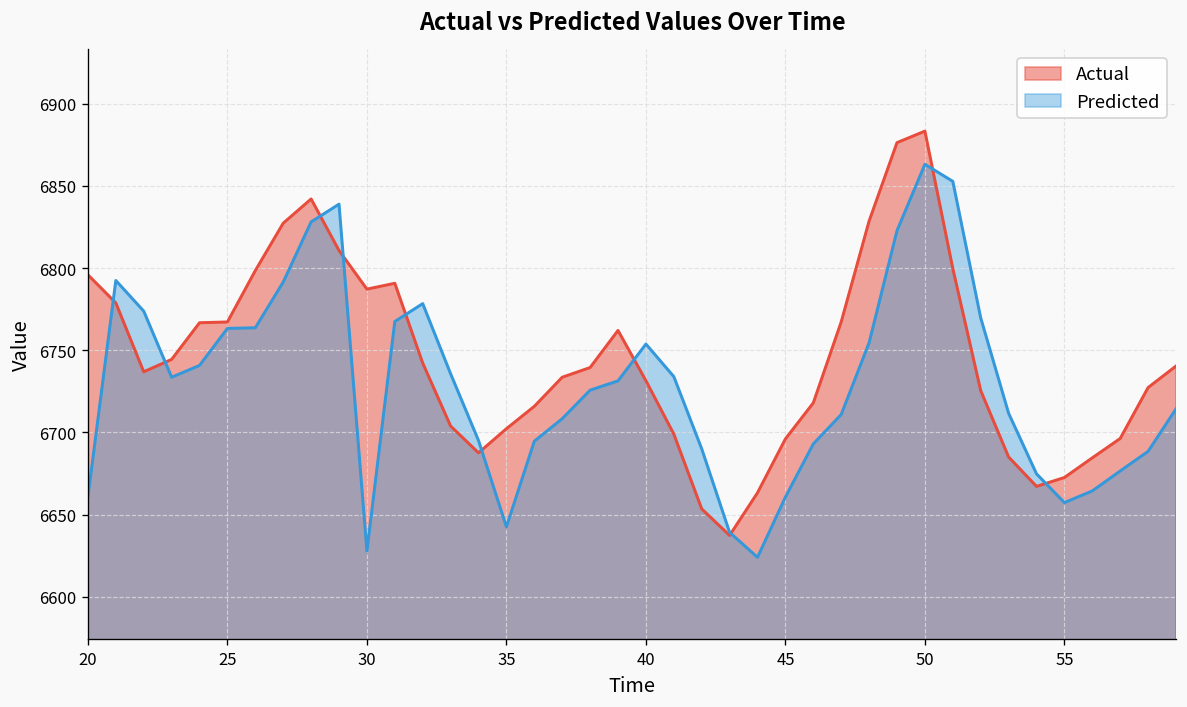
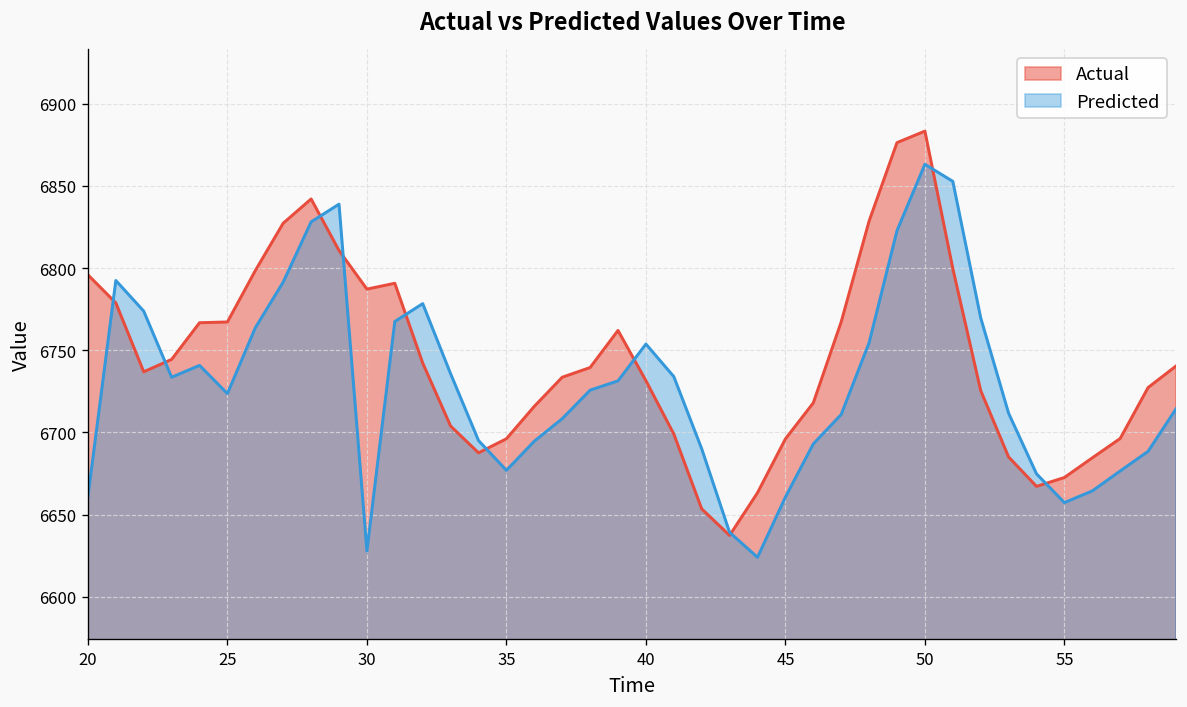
  {
    "Actual": {
      "20": 6796,
      "25": 6767,
      "30": 6787,
-     "35": 6702,
+     "35": 6696,
      "40": 6731,
      "45": 6696,
      "50": 6883,
      "55": 6673
    },
    "Predicted": {
      "20": 6661,
-     "25": 6763,
+     "25": 6724,
      "30": 6628,
-     "35": 6643,
+     "35": 6677,
      "40": 6754,
      "45": 6661,
      "50": 6863,
      "55": 6657
    }
  }
